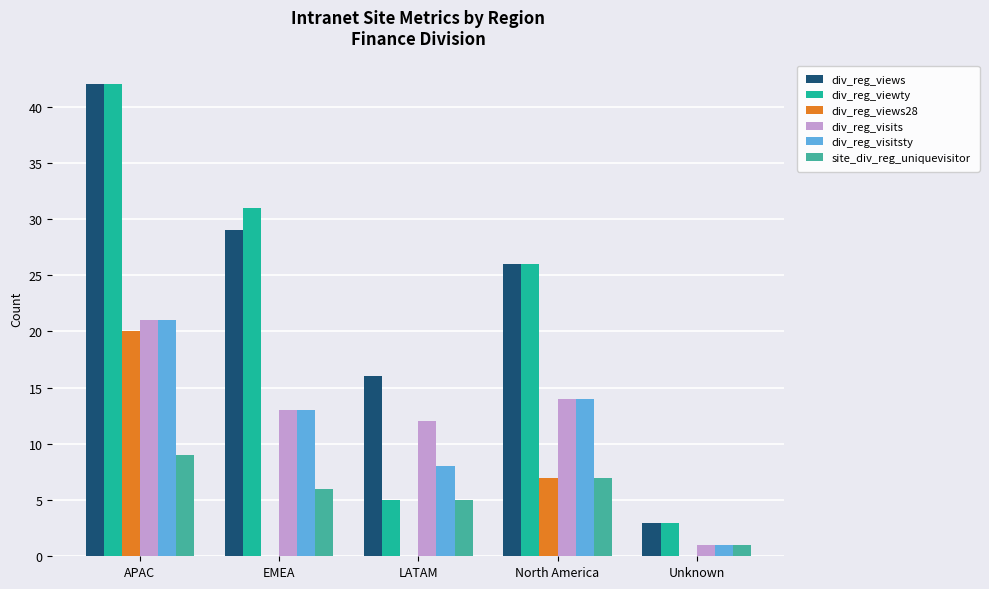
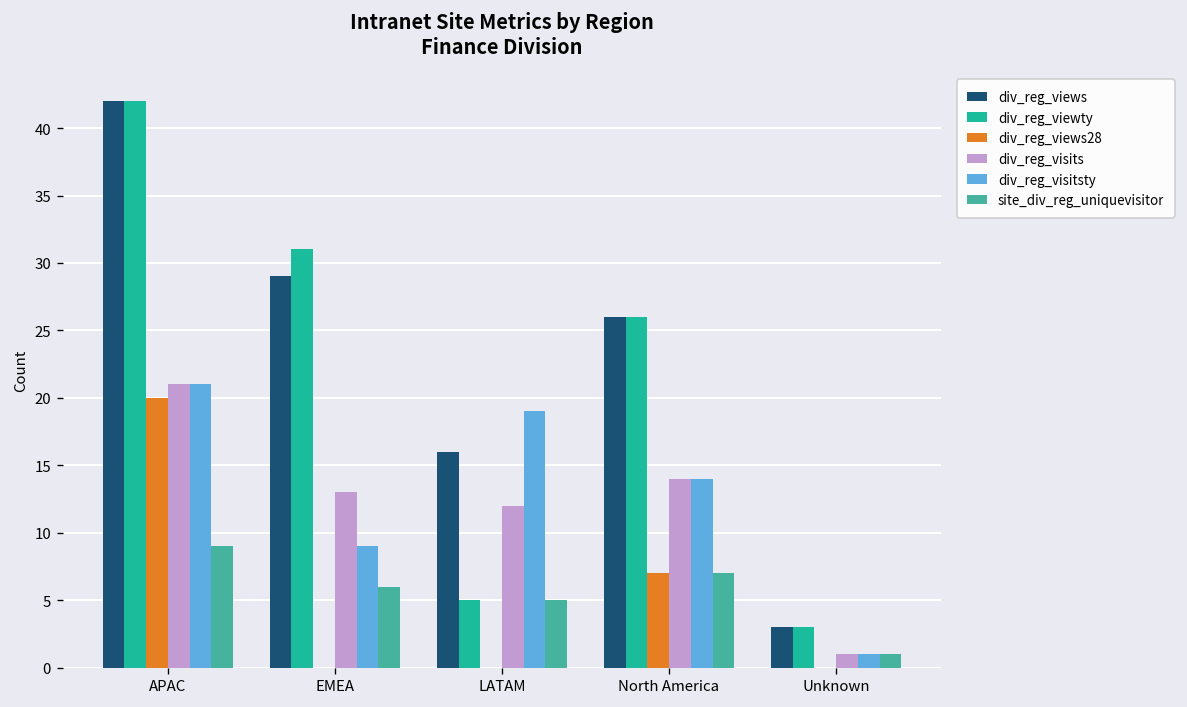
  {
    "div_reg_views": {
      "APAC": 42,
      "EMEA": 29,
      "LATAM": 16,
      "North America": 26,
      "Unknown": 3
    },
    "div_reg_views28": {
      "APAC": 20,
      "EMEA": 0,
      "LATAM": 0,
      "North America": 7,
      "Unknown": 0
    },
    "div_reg_visits": {
      "APAC": 21,
      "EMEA": 13,
      "LATAM": 12,
      "North America": 14,
      "Unknown": 1
    },
    "div_reg_visitsty": {
      "APAC": 21,
-     "EMEA": 13,
-     "LATAM": 8,
+     "EMEA": 9,
+     "LATAM": 19,
      "North America": 14,
      "Unknown": 1
    }
  }
